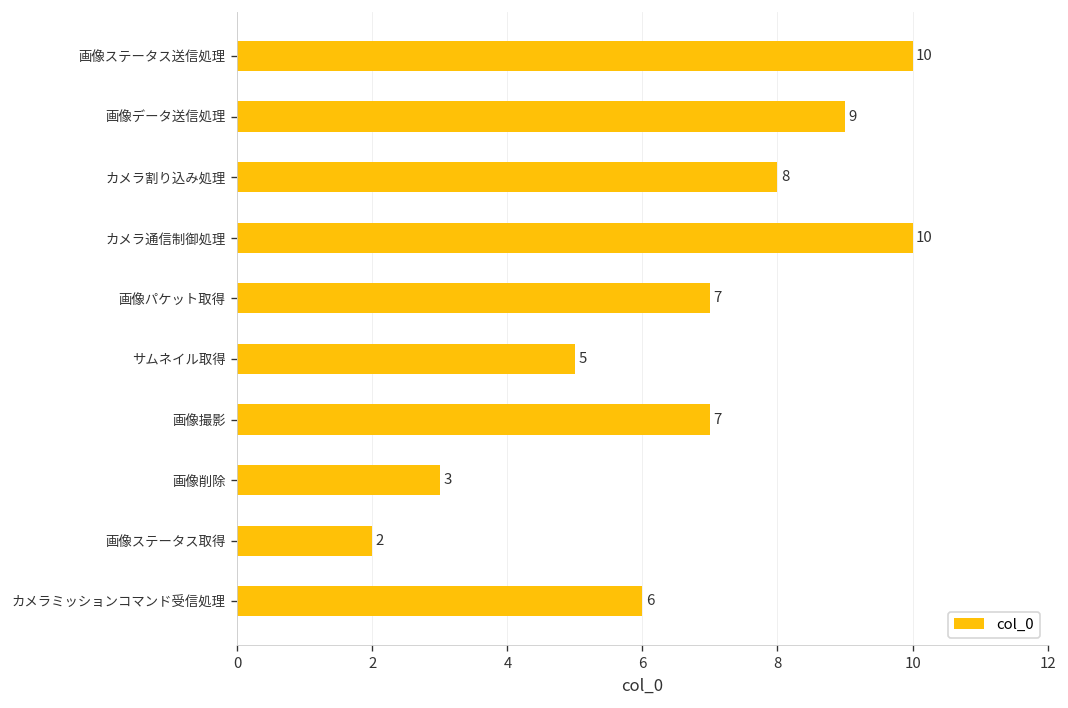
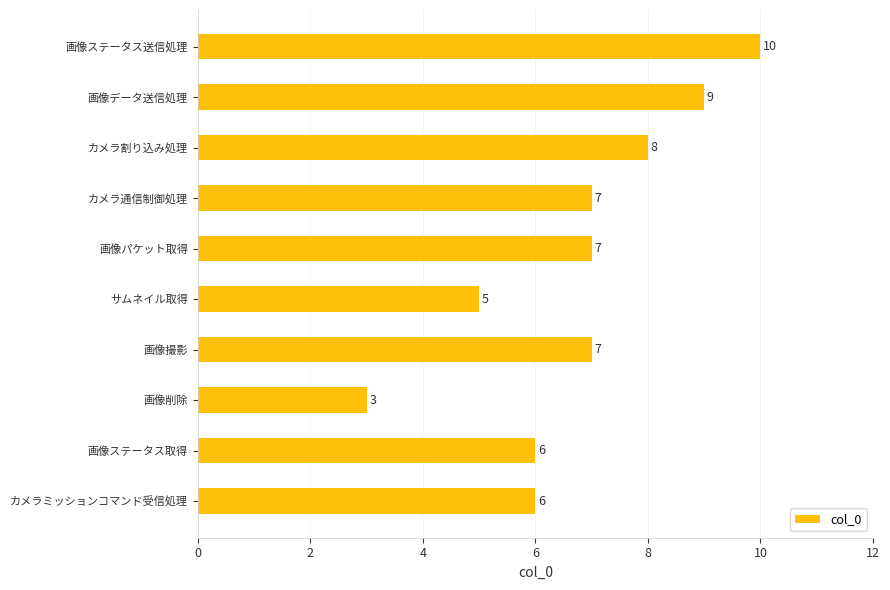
  {
    "画像ステータス送信処理": 10,
    "画像データ送信処理": 9,
    "カメラ割り込み処理": 8,
-   "カメラ通信制御処理": 10,
+   "カメラ通信制御処理": 7,
    "画像パケット取得": 7,
    "サムネイル取得": 5,
    "画像撮影": 7,
    "画像削除": 3,
-   "画像ステータス取得": 2,
+   "画像ステータス取得": 6,
    "カメラミッションコマンド受信処理": 6
  }
